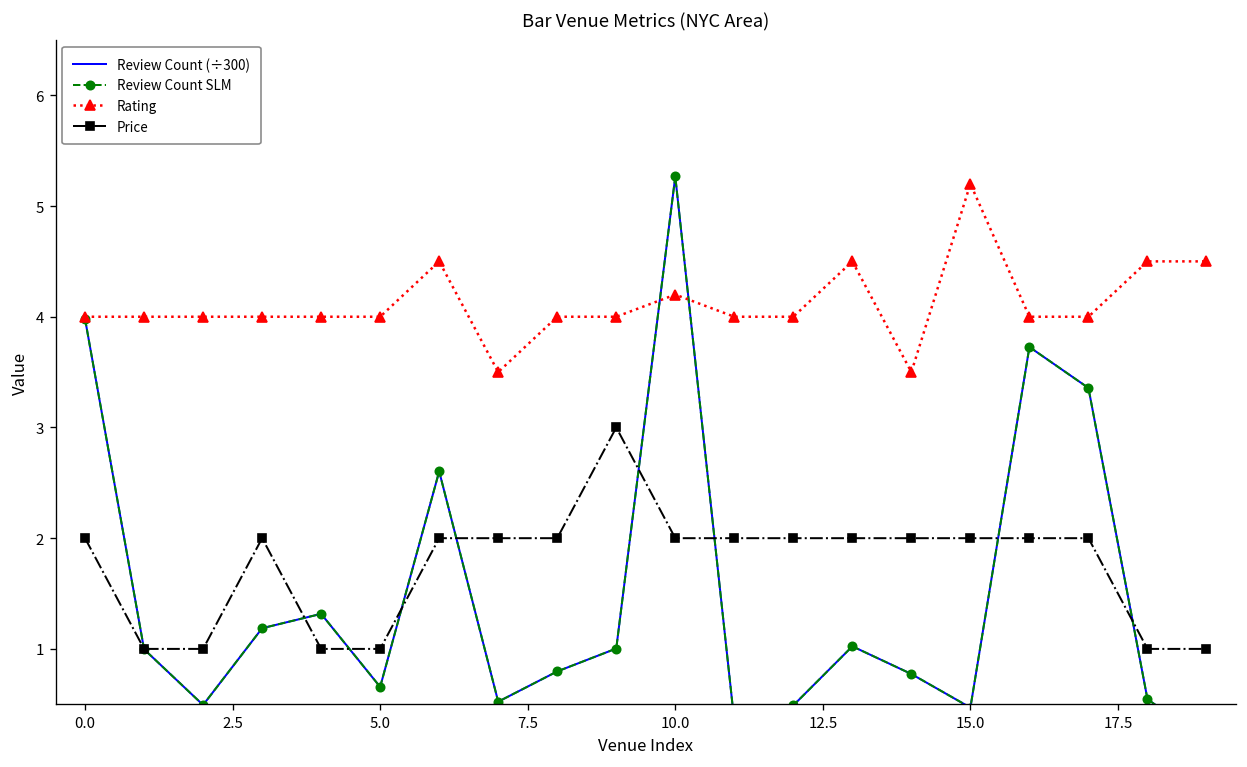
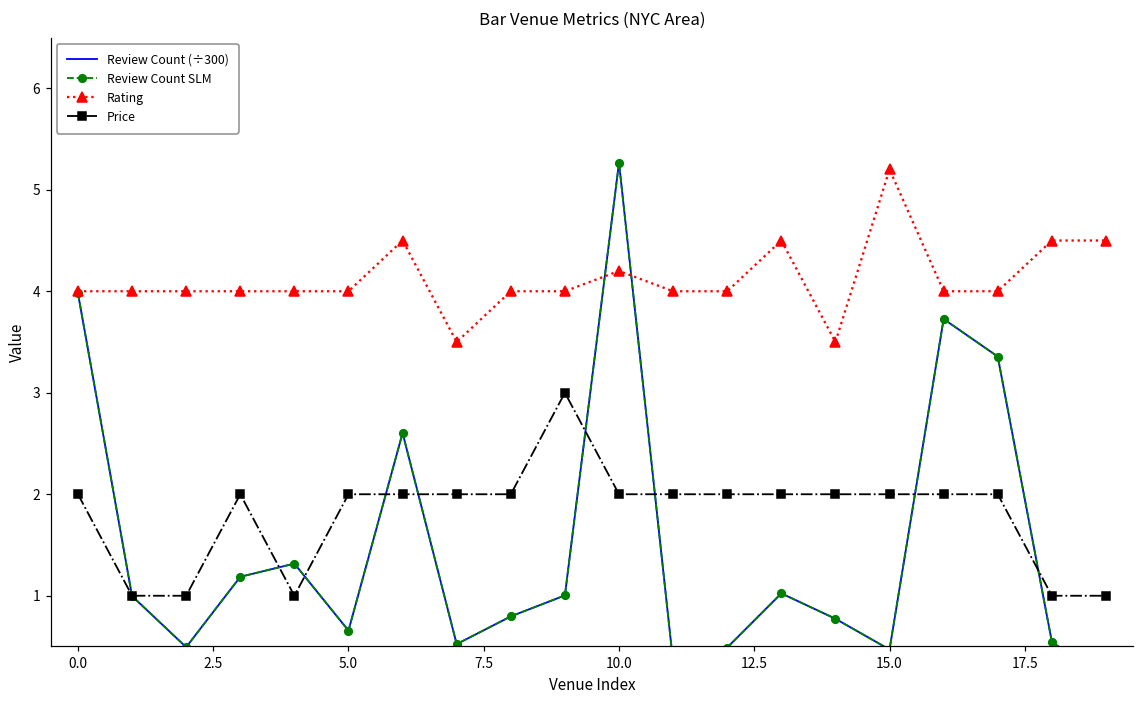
  {
    "Review Count SLM": {
      "5.0": 0.7,
      "10.0": 5.3
    },
    "Rating": {
      "5.0": 4,
      "10.0": 4.2,
      "15.0": 5.2
    },
    "Price": {
      "0.0": 2,
-     "5.0": 1,
+     "5.0": 2,
      "10.0": 2,
      "15.0": 2
    }
  }
